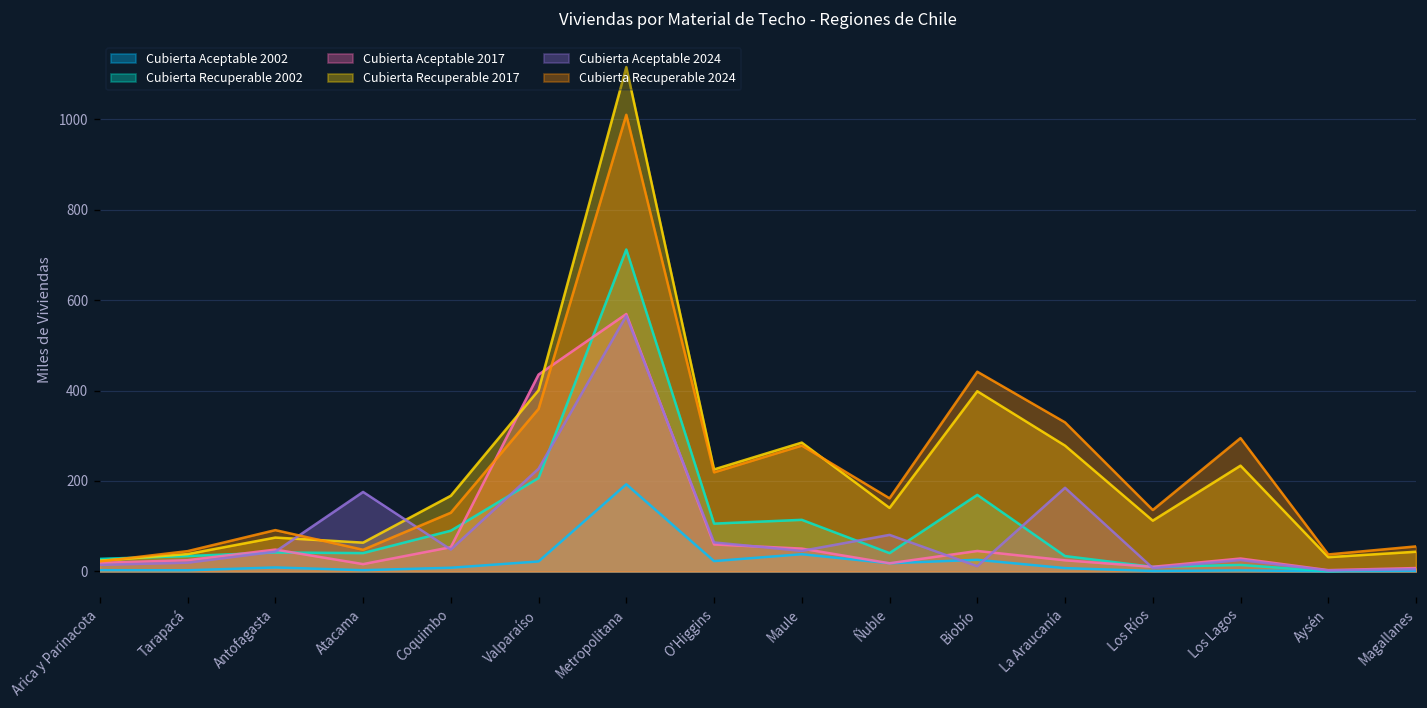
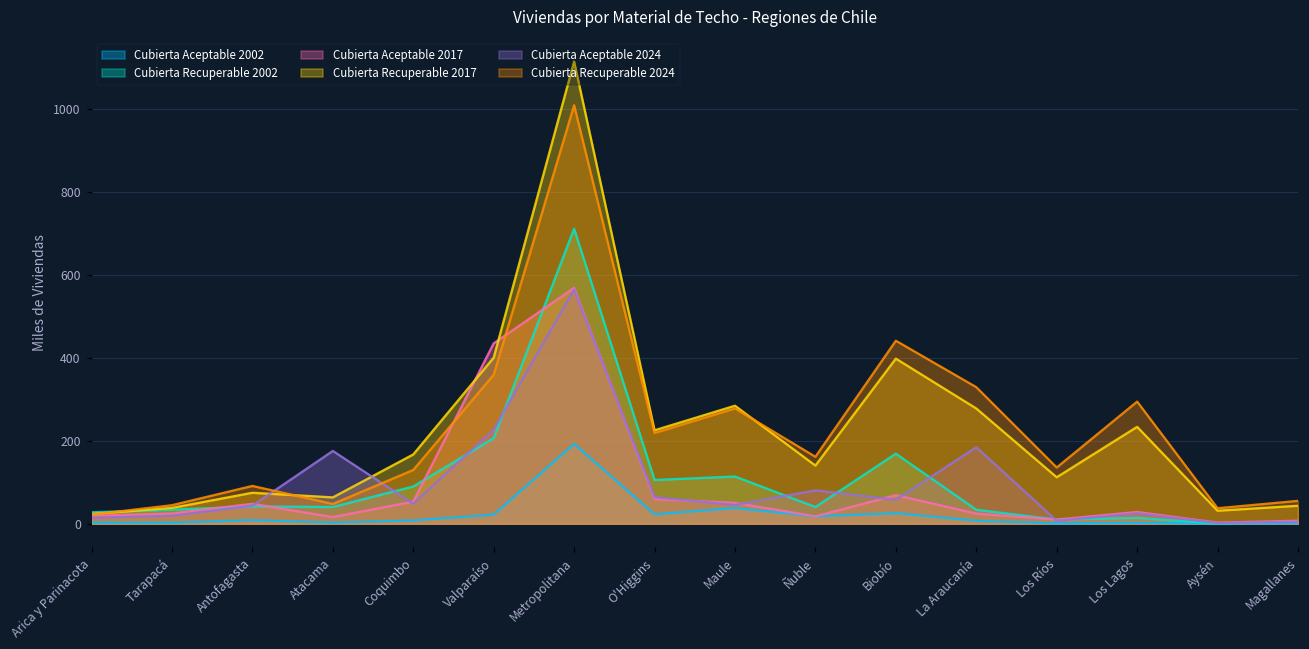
  {
    "Cubierta Aceptable 2017": {
      "Atacama": 20,
      "Valparaíso": 440,
-     "Biobío": 50,
+     "Biobío": 70,
      "La Araucanía": 20
    },
    "Cubierta Aceptable 2024": {
      "Atacama": 180,
      "Valparaíso": 230,
      "Ñuble": 80,
-     "Biobío": 10,
+     "Biobío": 60,
      "La Araucanía": 180
    }
  }
